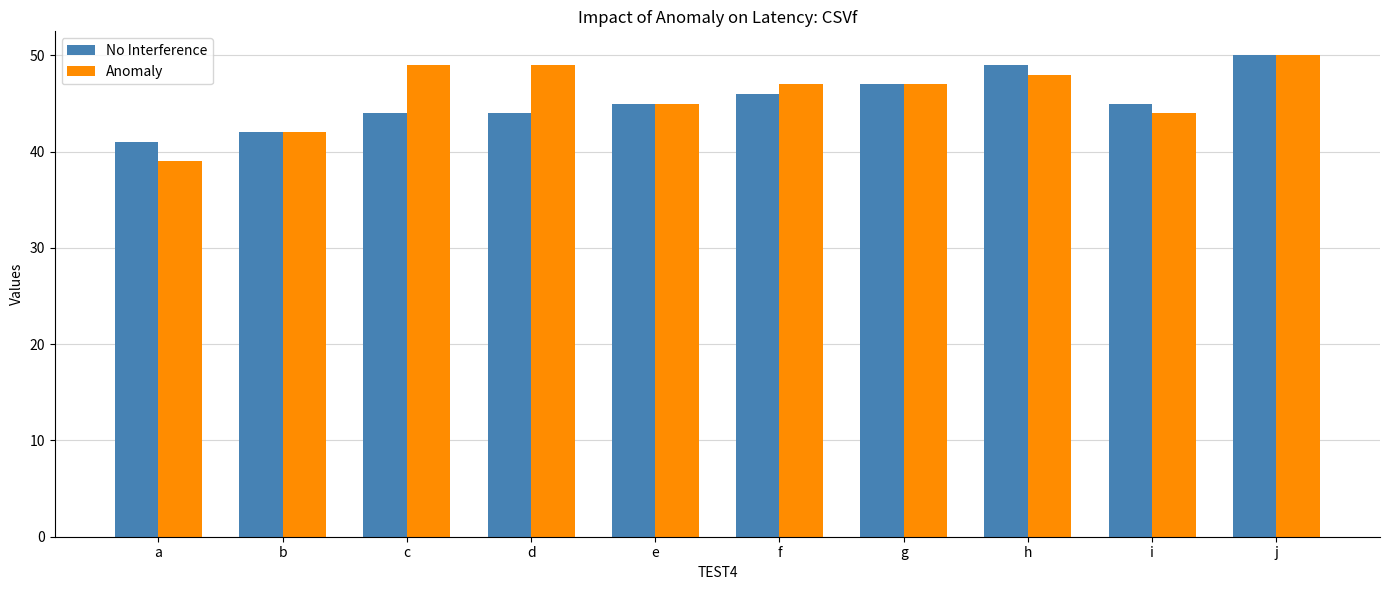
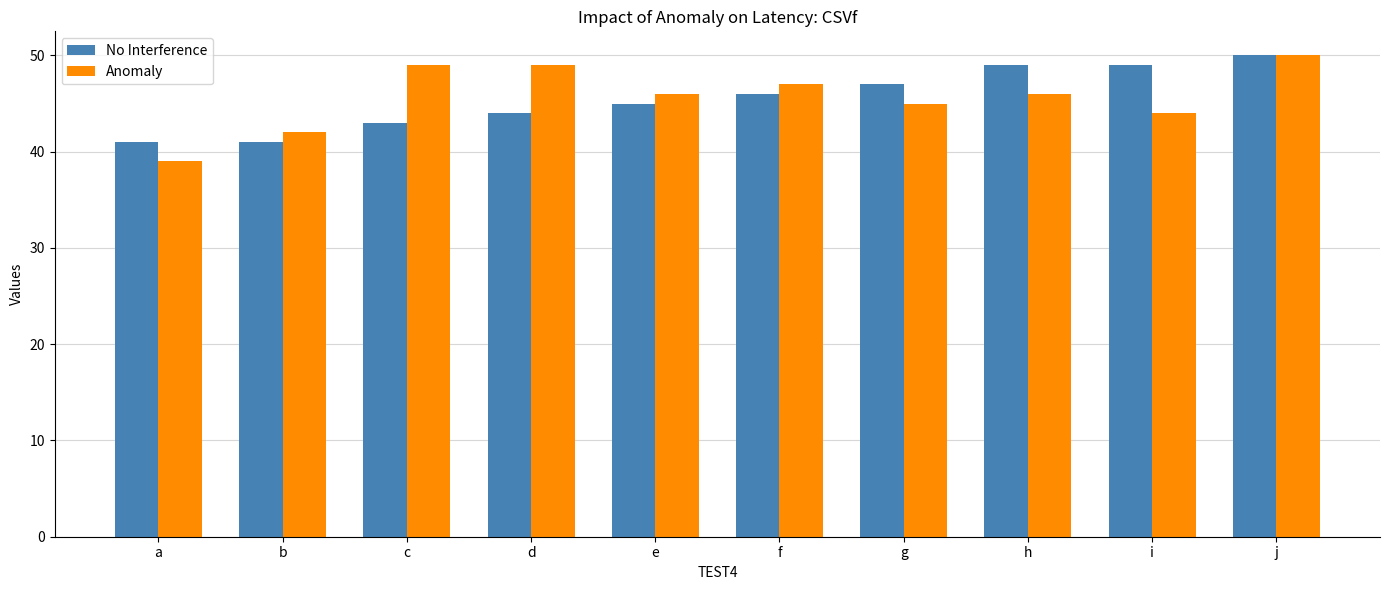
  {
    "No Interference": {
      "a": 41,
-     "b": 42,
-     "c": 44,
+     "b": 41,
+     "c": 43,
      "d": 44,
      "e": 45,
      "f": 46,
      "g": 47,
      "h": 49,
-     "i": 45,
+     "i": 49,
      "j": 50
    },
    "Anomaly": {
      "a": 39,
      "b": 42,
      "c": 49,
      "d": 49,
-     "e": 45,
+     "e": 46,
      "f": 47,
-     "g": 47,
-     "h": 48,
+     "g": 45,
+     "h": 46,
      "i": 44,
      "j": 50
    }
  }
